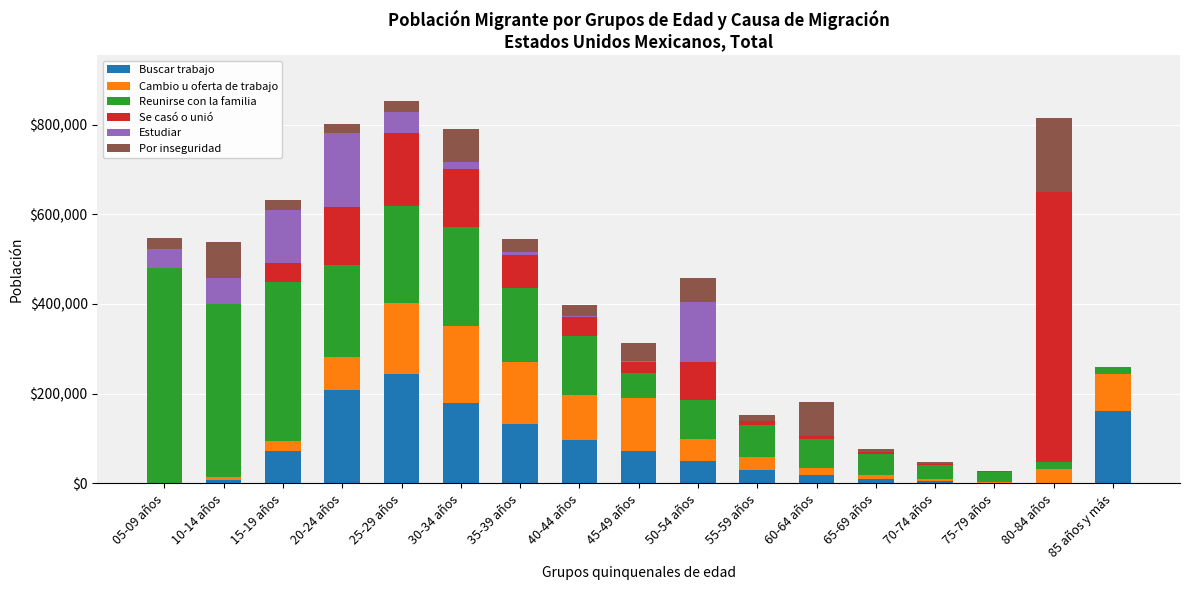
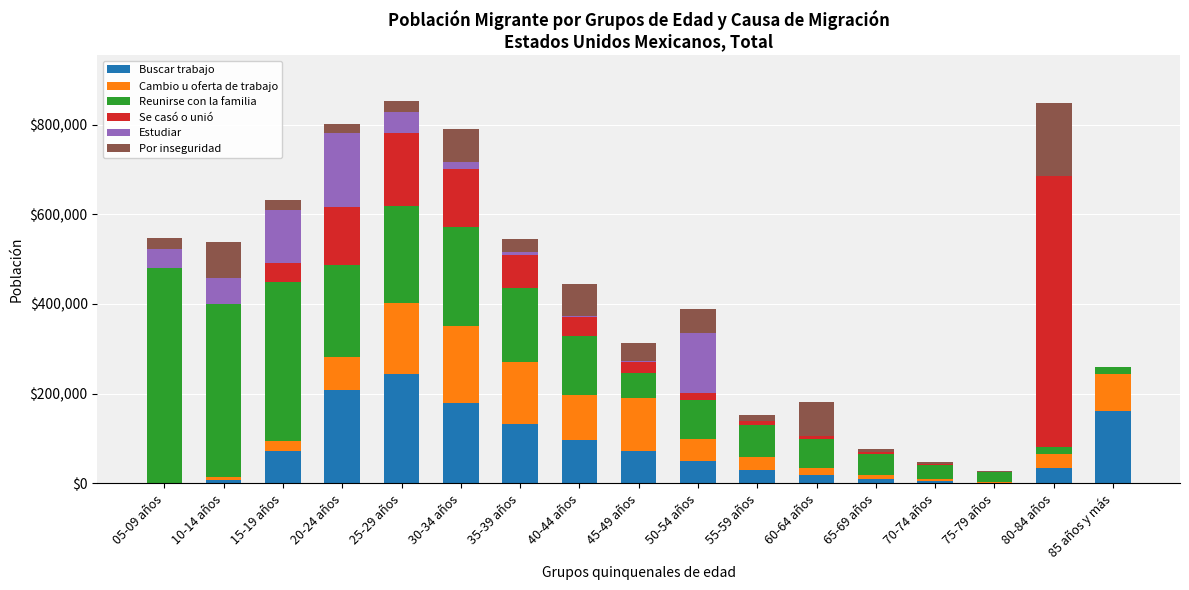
  {
    "Buscar trabajo": {
      "05-09 años": "$0",
      "10-14 años": "$10,000",
      "15-19 años": "$70,000",
      "20-24 años": "$210,000",
      "25-29 años": "$240,000",
      "30-34 años": "$180,000",
      "35-39 años": "$130,000",
      "40-44 años": "$100,000",
      "45-49 años": "$70,000",
      "50-54 años": "$50,000",
      "55-59 años": "$30,000",
      "60-64 años": "$20,000",
      "65-69 años": "$10,000",
-     "80-84 años": "$0",
+     "80-84 años": "$40,000",
      "85 años y más": "$160,000"
    },
    "Cambio u oferta de trabajo": {
      "05-09 años": "$0",
      "10-14 años": "$10,000",
      "15-19 años": "$20,000",
      "20-24 años": "$70,000",
      "25-29 años": "$160,000",
      "30-34 años": "$170,000",
      "35-39 años": "$140,000",
      "40-44 años": "$100,000",
      "45-49 años": "$120,000",
      "50-54 años": "$50,000",
      "55-59 años": "$30,000",
      "60-64 años": "$20,000",
      "65-69 años": "$10,000",
      "80-84 años": "$30,000",
      "85 años y más": "$80,000"
    },
    "Reunirse con la familia": {
      "05-09 años": "$480,000",
      "10-14 años": "$390,000",
      "15-19 años": "$350,000",
      "20-24 años": "$200,000",
      "25-29 años": "$220,000",
      "30-34 años": "$220,000",
      "35-39 años": "$170,000",
      "40-44 años": "$130,000",
      "45-49 años": "$50,000",
      "50-54 años": "$90,000",
      "55-59 años": "$70,000",
      "60-64 años": "$60,000",
      "65-69 años": "$50,000",
      "70-74 años": "$30,000",
      "75-79 años": "$20,000",
      "80-84 años": "$10,000",
      "85 años y más": "$20,000"
    },
    "Se casó o unió": {
      "05-09 años": "$0",
      "15-19 años": "$40,000",
      "20-24 años": "$130,000",
      "25-29 años": "$160,000",
      "30-34 años": "$130,000",
      "35-39 años": "$70,000",
      "40-44 años": "$40,000",
      "45-49 años": "$20,000",
-     "50-54 años": "$80,000",
+     "50-54 años": "$10,000",
      "55-59 años": "$10,000",
      "80-84 años": "$600,000"
    },
    "Estudiar": {
      "05-09 años": "$40,000",
      "10-14 años": "$60,000",
      "15-19 años": "$120,000",
      "20-24 años": "$160,000",
      "25-29 años": "$50,000",
      "30-34 años": "$20,000",
      "35-39 años": "$10,000",
      "50-54 años": "$130,000"
    },
    "Por inseguridad": {
      "05-09 años": "$20,000",
      "10-14 años": "$80,000",
      "15-19 años": "$20,000",
      "20-24 años": "$20,000",
      "25-29 años": "$30,000",
      "30-34 años": "$70,000",
      "35-39 años": "$30,000",
-     "40-44 años": "$20,000",
+     "40-44 años": "$70,000",
      "45-49 años": "$40,000",
      "50-54 años": "$50,000",
      "55-59 años": "$10,000",
      "60-64 años": "$80,000",
      "65-69 años": "$10,000",
      "80-84 años": "$160,000"
    }
  }
